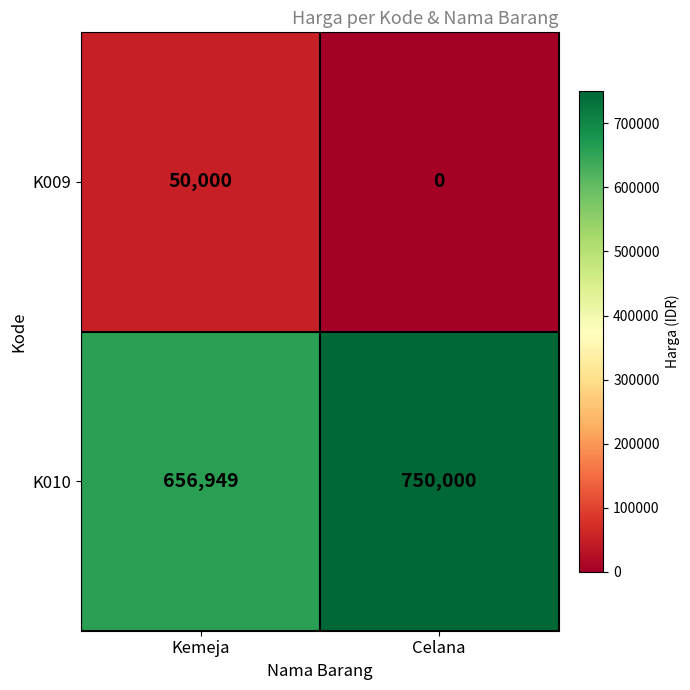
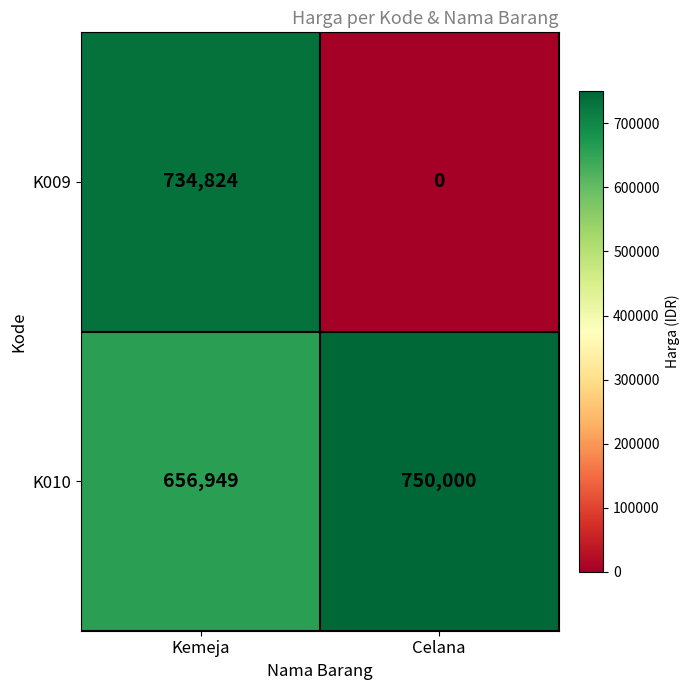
  {
    "K009": {
-     "Kemeja": "50,000",
+     "Kemeja": "734,824",
      "Celana": "0"
    },
    "K010": {
      "Kemeja": "656,949",
      "Celana": "750,000"
    }
  }
